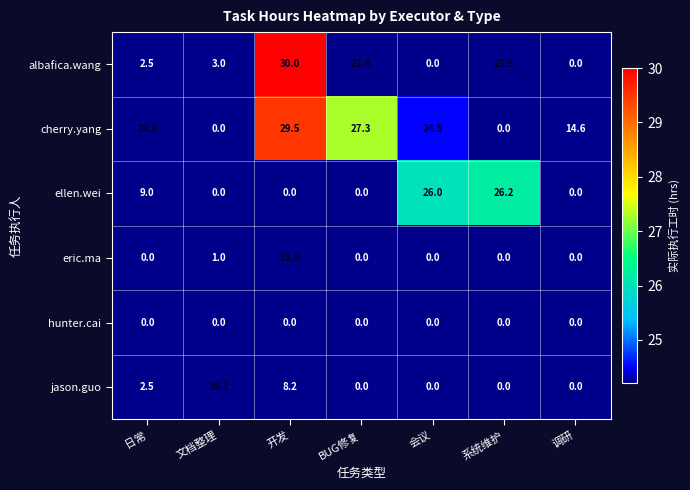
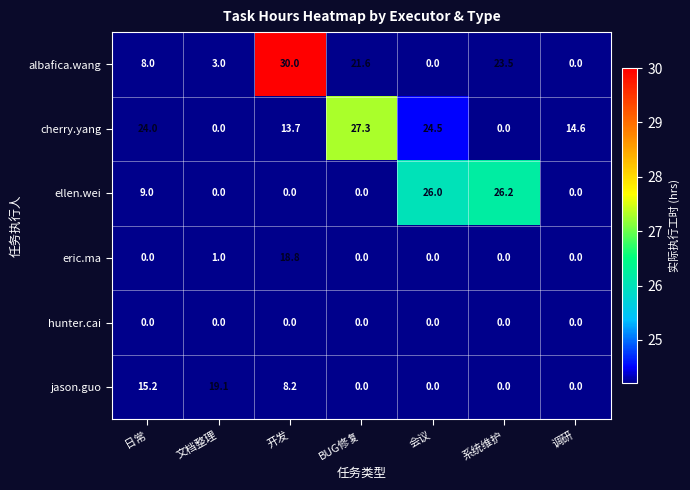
  {
    "albafica.wang": {
-     "日常": 2.5,
+     "日常": 8.0,
      "文档整理": 3.0,
      "开发": 30.0,
      "BUG修复": 21.6,
      "会议": 0.0,
      "系统维护": 23.5,
      "调研": 0.0
    },
    "cherry.yang": {
      "日常": 24.0,
      "文档整理": 0.0,
-     "开发": 29.5,
+     "开发": 13.7,
      "BUG修复": 27.3,
      "会议": 24.5,
      "系统维护": 0.0,
      "调研": 14.6
    },
    "ellen.wei": {
      "日常": 9.0,
      "文档整理": 0.0,
      "开发": 0.0,
      "BUG修复": 0.0,
      "会议": 26.0,
      "系统维护": 26.2,
      "调研": 0.0
    },
    "eric.ma": {
      "日常": 0.0,
      "文档整理": 1.0,
      "开发": 18.8,
      "BUG修复": 0.0,
      "会议": 0.0,
      "系统维护": 0.0,
      "调研": 0.0
    },
    "hunter.cai": {
      "日常": 0.0,
      "文档整理": 0.0,
      "开发": 0.0,
      "BUG修复": 0.0,
      "会议": 0.0,
      "系统维护": 0.0,
      "调研": 0.0
    },
    "jason.guo": {
-     "日常": 2.5,
+     "日常": 15.2,
      "文档整理": 19.1,
      "开发": 8.2,
      "BUG修复": 0.0,
      "会议": 0.0,
      "系统维护": 0.0,
      "调研": 0.0
    }
  }
